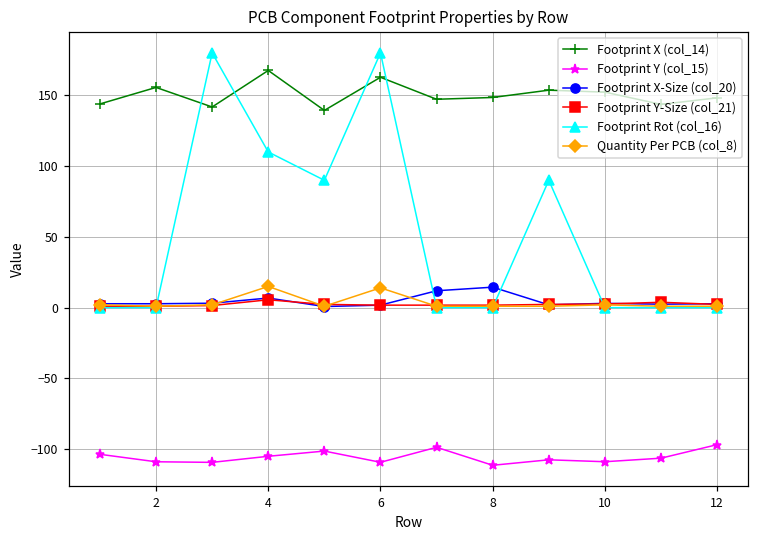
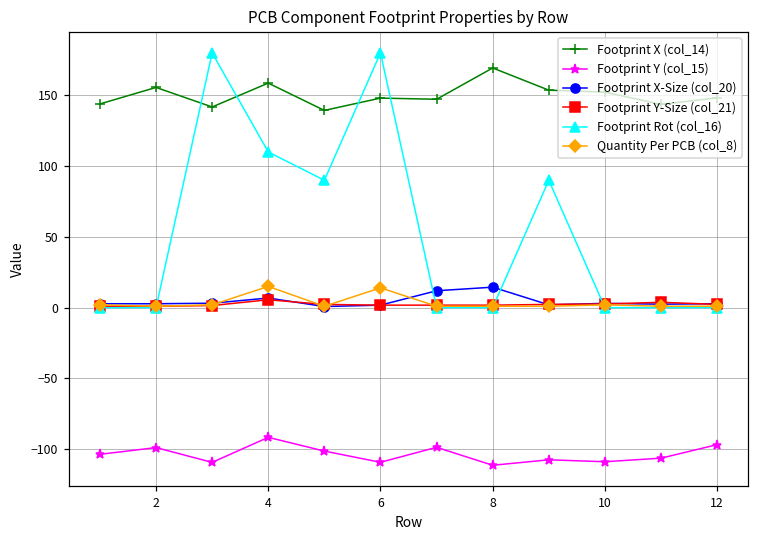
  {
    "Footprint X (col_14)": {
      "2": 156,
-     "4": 168,
-     "6": 163,
-     "8": 149
+     "4": 159,
+     "6": 148,
+     "8": 169
    },
    "Footprint Y (col_15)": {
-     "2": -109,
-     "4": -105,
+     "2": -99,
+     "4": -92,
      "6": -109,
      "8": -111,
      "10": -109,
      "12": -97
    },
    "Footprint X-Size (col_20)": {
      "8": 14
    },
    "Footprint Rot (col_16)": {
      "4": 110,
      "6": 180,
      "10": 0
    },
    "Quantity Per PCB (col_8)": {
      "4": 15,
      "6": 14
    }
  }
